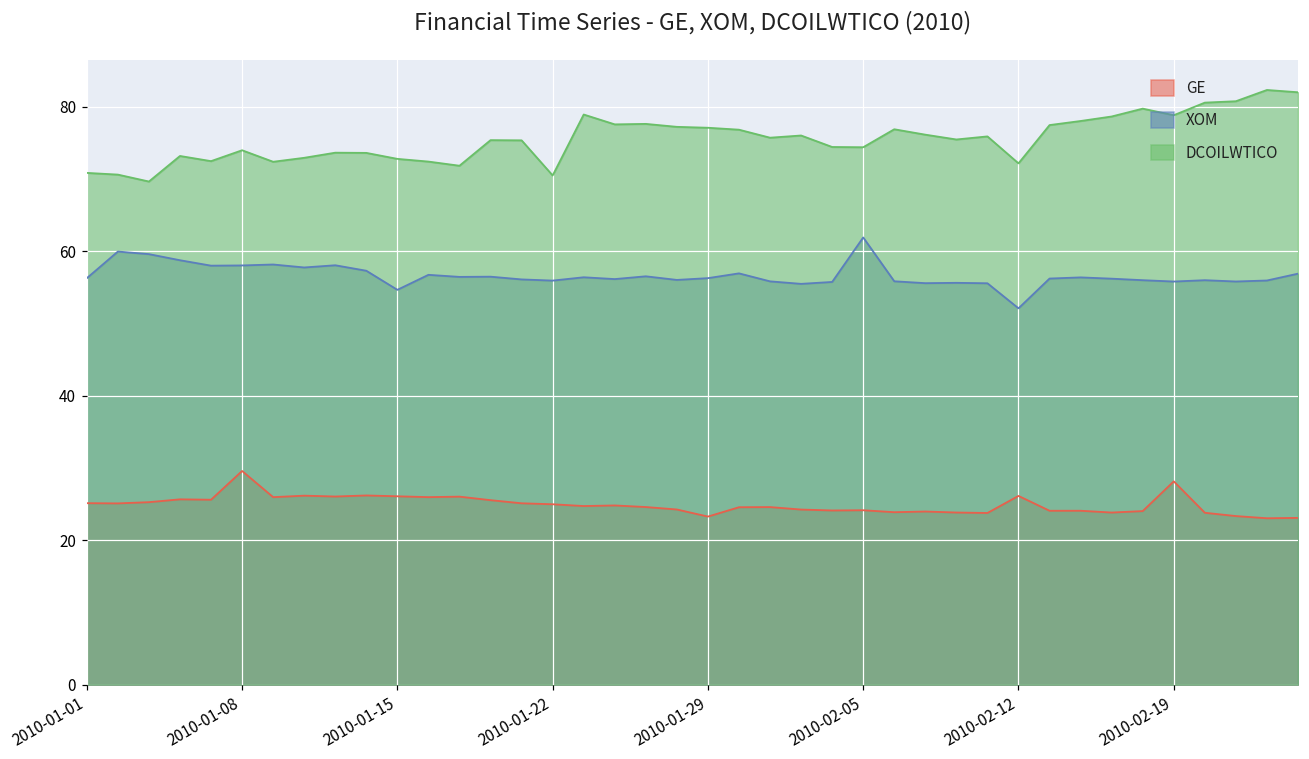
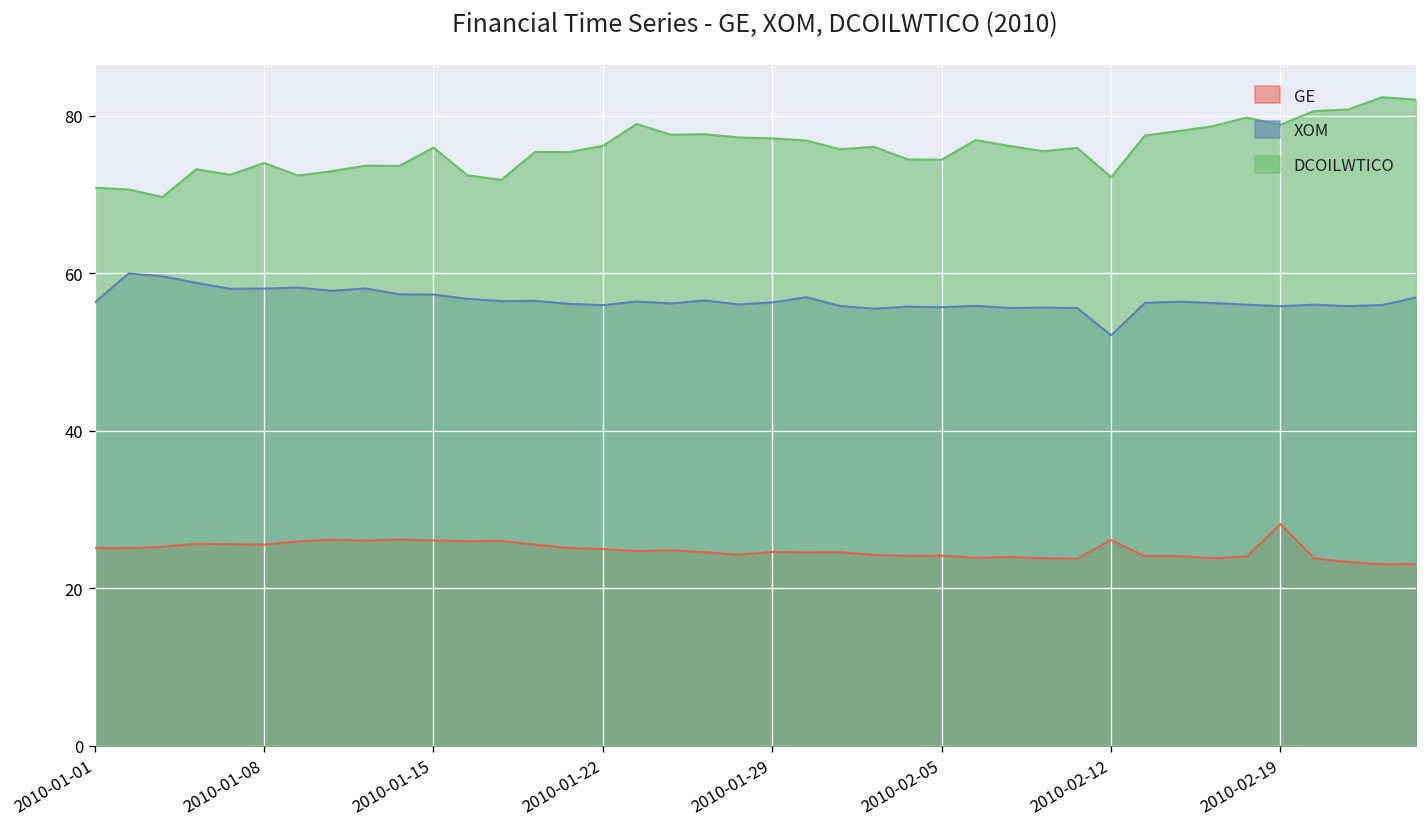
  {
    "GE": {
      "2010-01-01": 25,
-     "2010-01-08": 30,
+     "2010-01-08": 26,
      "2010-01-15": 26,
      "2010-01-22": 25,
-     "2010-01-29": 23,
+     "2010-01-29": 25,
      "2010-02-05": 24,
      "2010-02-12": 26,
      "2010-02-19": 28
    },
    "XOM": {
      "2010-01-01": 56,
      "2010-01-08": 58,
-     "2010-01-15": 55,
+     "2010-01-15": 57,
      "2010-01-22": 56,
      "2010-01-29": 56,
-     "2010-02-05": 62,
+     "2010-02-05": 56,
      "2010-02-12": 52,
      "2010-02-19": 56
    },
    "DCOILWTICO": {
      "2010-01-01": 71,
      "2010-01-08": 74,
-     "2010-01-15": 73,
-     "2010-01-22": 71,
+     "2010-01-15": 76,
+     "2010-01-22": 76,
      "2010-01-29": 77,
      "2010-02-05": 74,
      "2010-02-12": 72,
      "2010-02-19": 79
    }
  }
